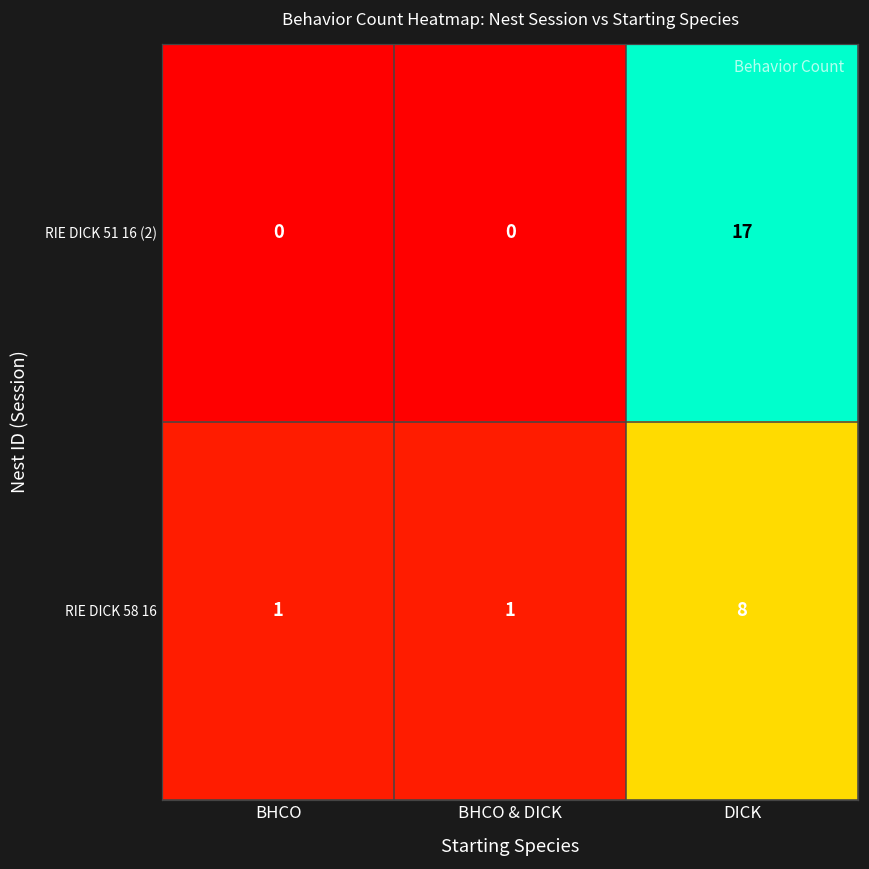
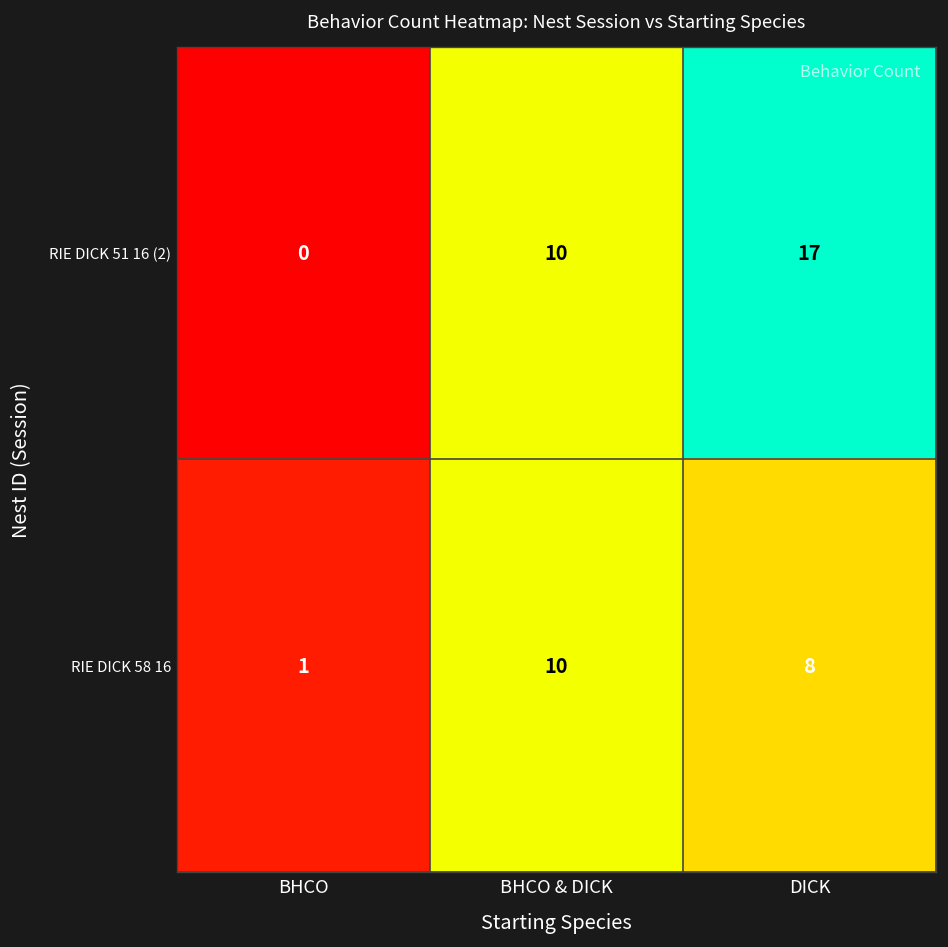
  {
    "RIE DICK 51 16 (2)": {
      "BHCO": 0,
-     "BHCO & DICK": 0
+     "BHCO & DICK": 10
    },
    "RIE DICK 58 16": {
      "BHCO": 1,
-     "BHCO & DICK": 1,
+     "BHCO & DICK": 10,
      "DICK": 8
    }
  }
